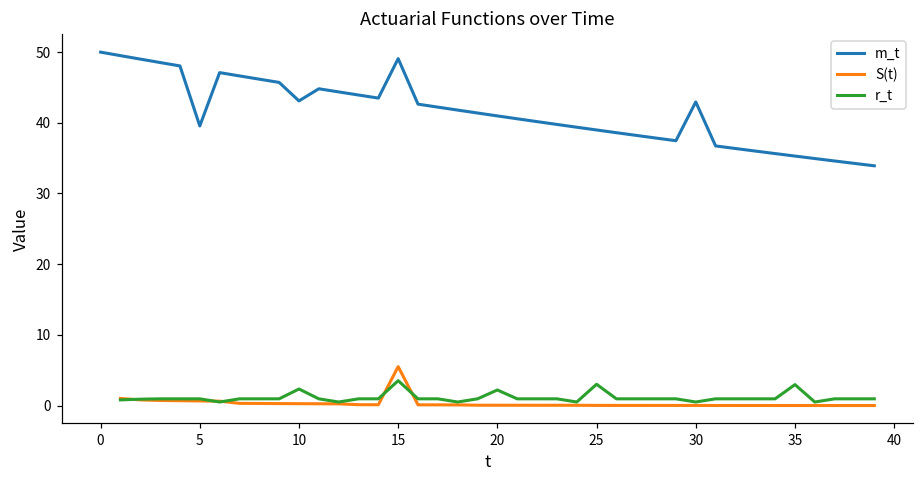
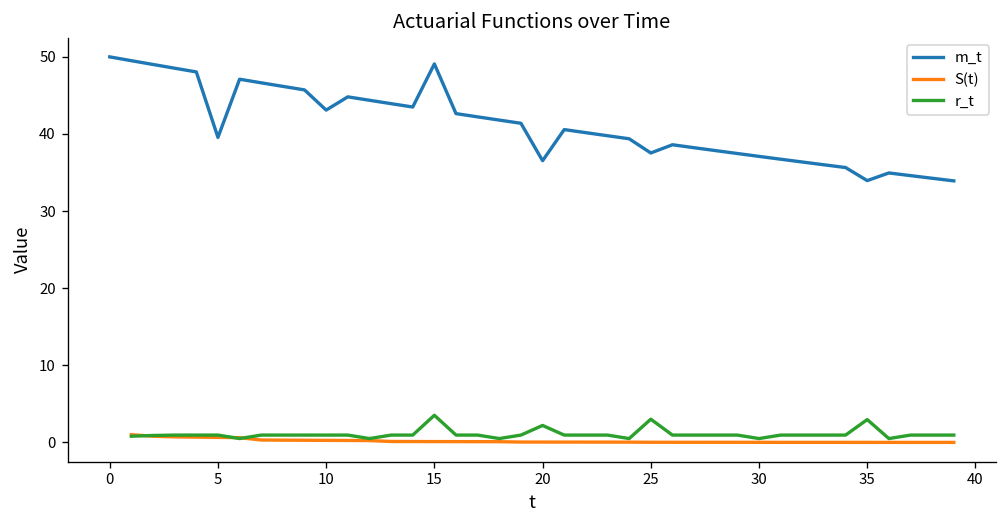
  {
    "m_t": {
      "0": 50,
      "5": 40,
      "10": 43,
      "15": 49,
-     "20": 41,
-     "25": 39,
-     "30": 43,
-     "35": 35
+     "20": 37,
+     "25": 38,
+     "30": 37,
+     "35": 34
    },
    "S(t)": {
      "10": 0,
-     "15": 6,
+     "15": 0,
      "20": 0,
      "25": 0,
      "30": 0,
      "35": 0
    },
    "r_t": {
-     "10": 2,
+     "10": 1,
      "15": 4,
      "20": 2,
      "25": 3,
      "30": 1,
      "35": 3
    }
  }
